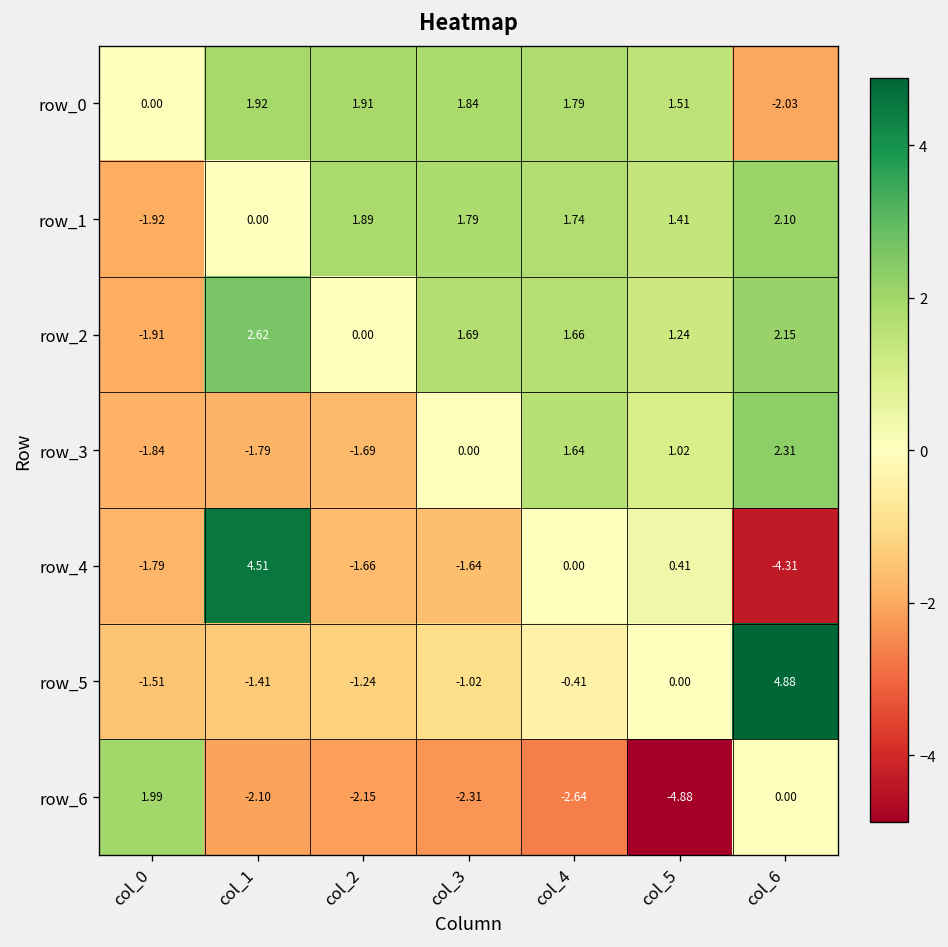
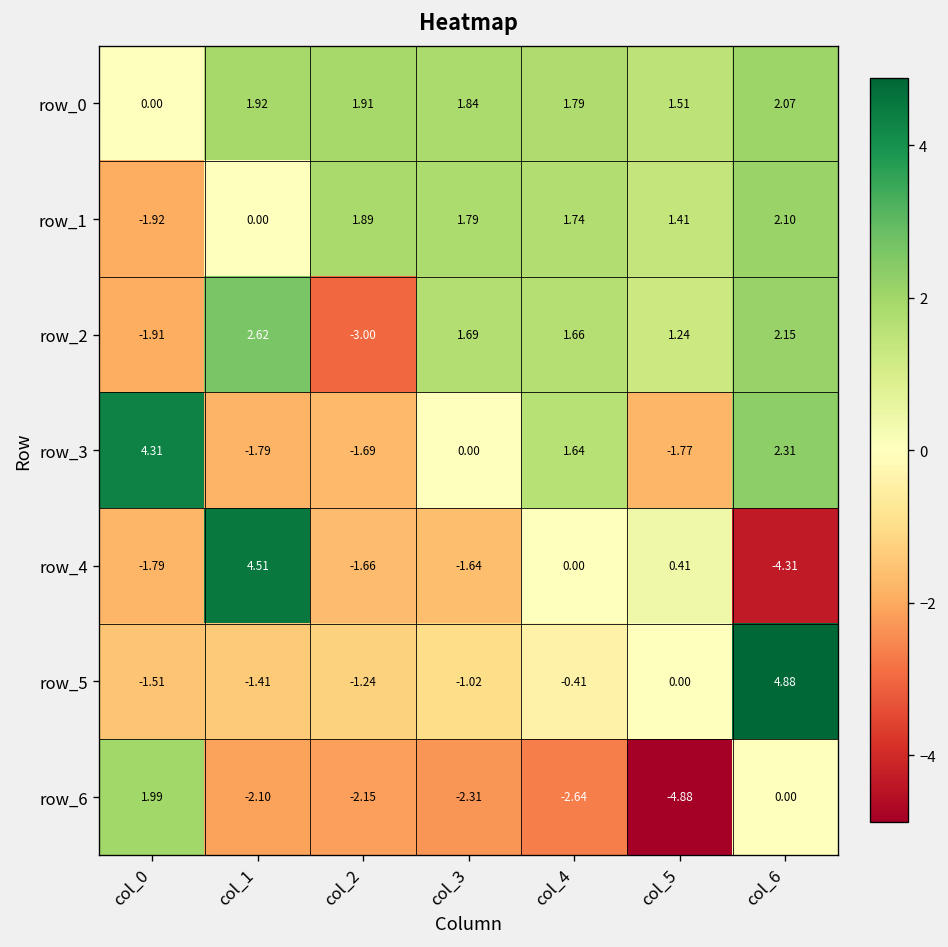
  {
    "row_0": {
      "col_0": 0.00,
      "col_1": 1.92,
      "col_2": 1.91,
      "col_3": 1.84,
      "col_4": 1.79,
      "col_5": 1.51,
-     "col_6": -2.03
+     "col_6": 2.07
    },
    "row_1": {
      "col_0": -1.92,
      "col_1": 0.00,
      "col_2": 1.89,
      "col_3": 1.79,
      "col_4": 1.74,
      "col_5": 1.41,
      "col_6": 2.10
    },
    "row_2": {
      "col_0": -1.91,
      "col_1": 2.62,
-     "col_2": 0.00,
+     "col_2": -3.00,
      "col_3": 1.69,
      "col_4": 1.66,
      "col_5": 1.24,
      "col_6": 2.15
    },
    "row_3": {
-     "col_0": -1.84,
+     "col_0": 4.31,
      "col_1": -1.79,
      "col_2": -1.69,
      "col_3": 0.00,
      "col_4": 1.64,
-     "col_5": 1.02,
+     "col_5": -1.77,
      "col_6": 2.31
    },
    "row_4": {
      "col_0": -1.79,
      "col_1": 4.51,
      "col_2": -1.66,
      "col_3": -1.64,
      "col_4": 0.00,
      "col_5": 0.41,
      "col_6": -4.31
    },
    "row_5": {
      "col_0": -1.51,
      "col_1": -1.41,
      "col_2": -1.24,
      "col_3": -1.02,
      "col_4": -0.41,
      "col_5": 0.00,
      "col_6": 4.88
    },
    "row_6": {
      "col_0": 1.99,
      "col_1": -2.10,
      "col_2": -2.15,
      "col_3": -2.31,
      "col_4": -2.64,
      "col_5": -4.88,
      "col_6": 0.00
    }
  }
